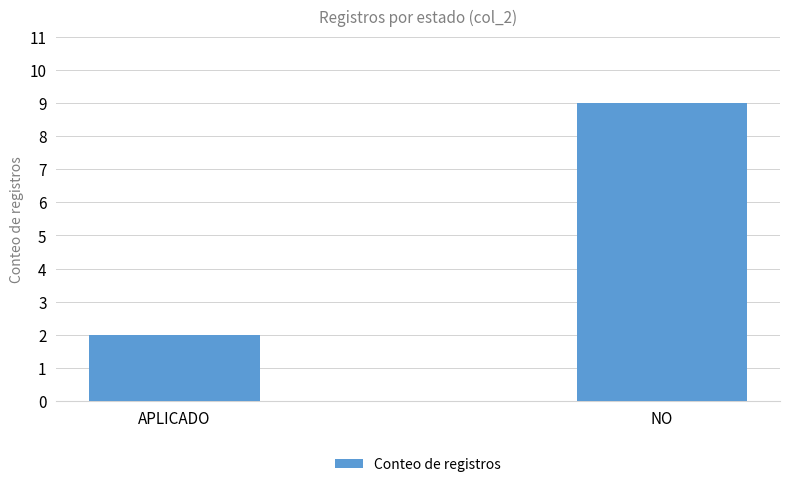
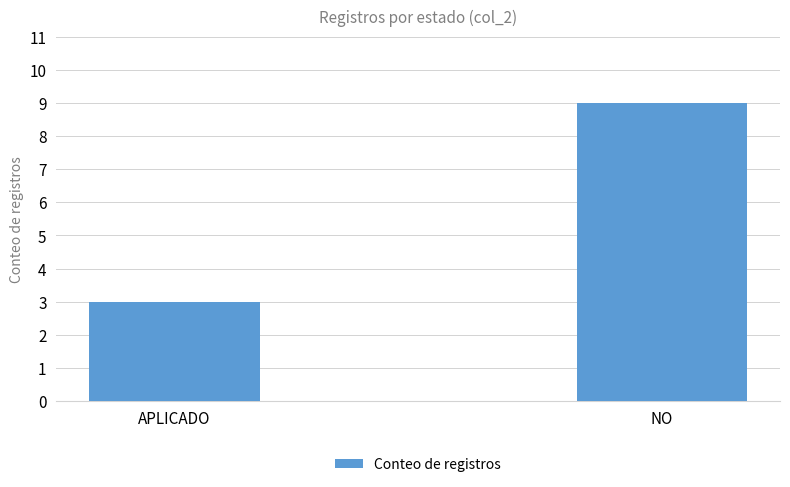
  {
-   "APLICADO": 2,
+   "APLICADO": 3,
    "NO": 9
  }
